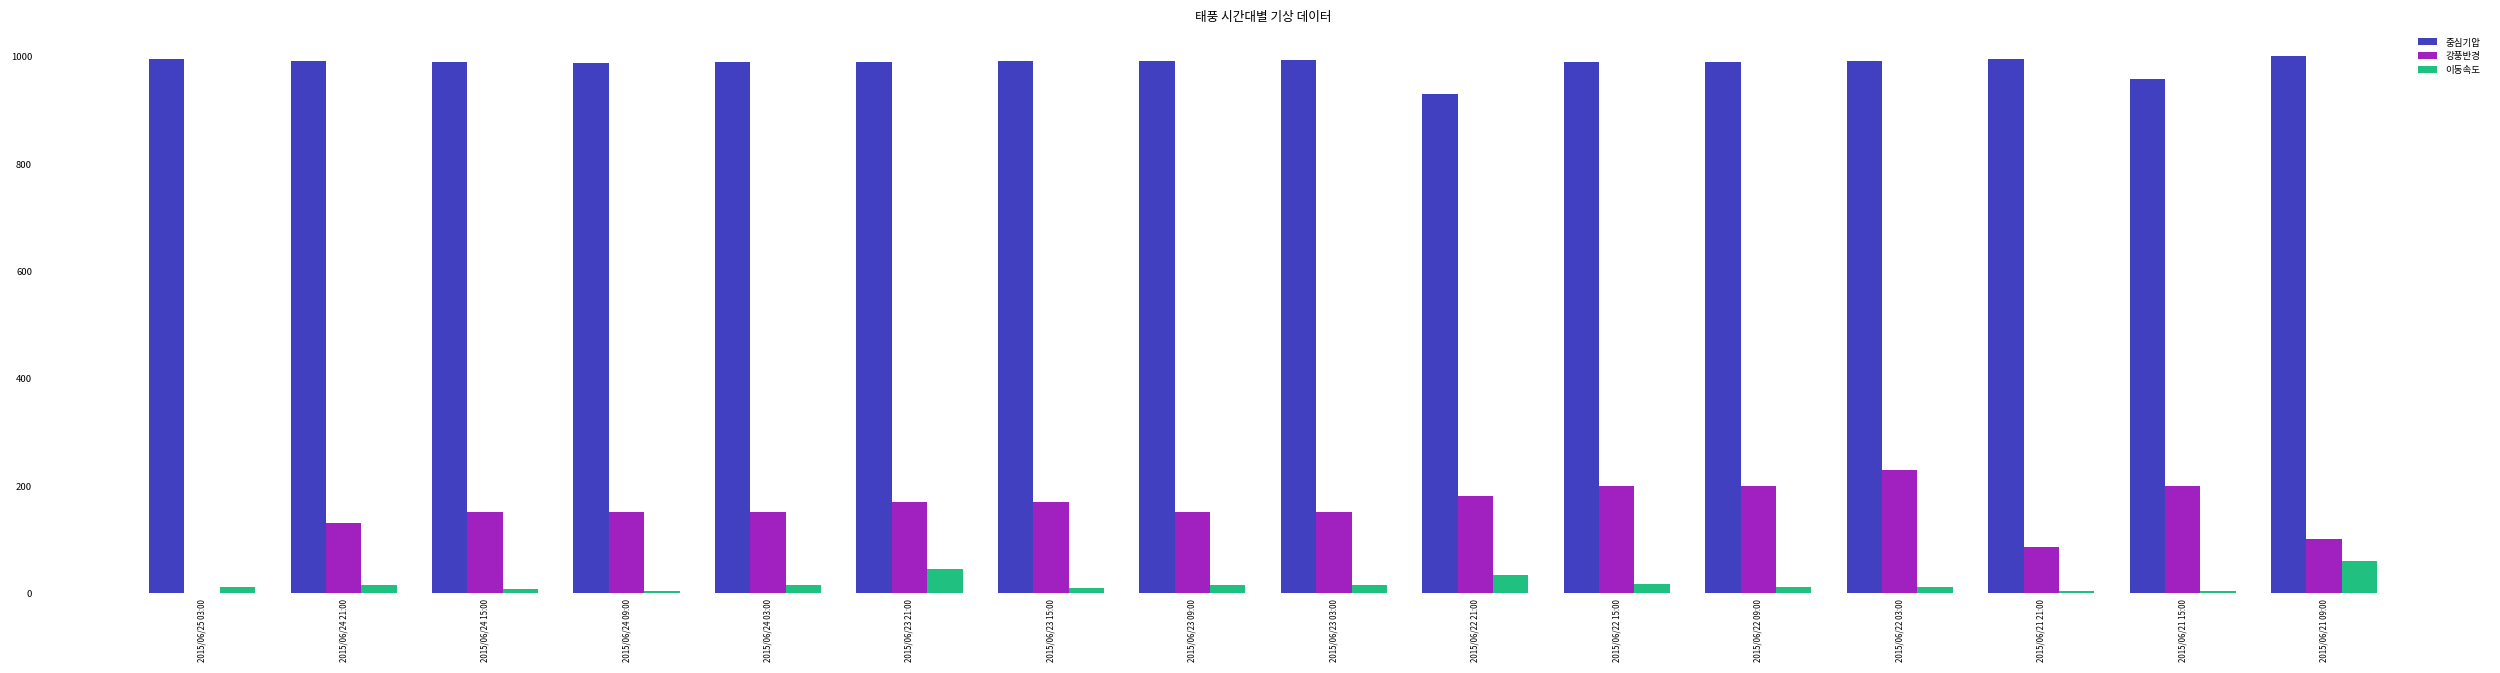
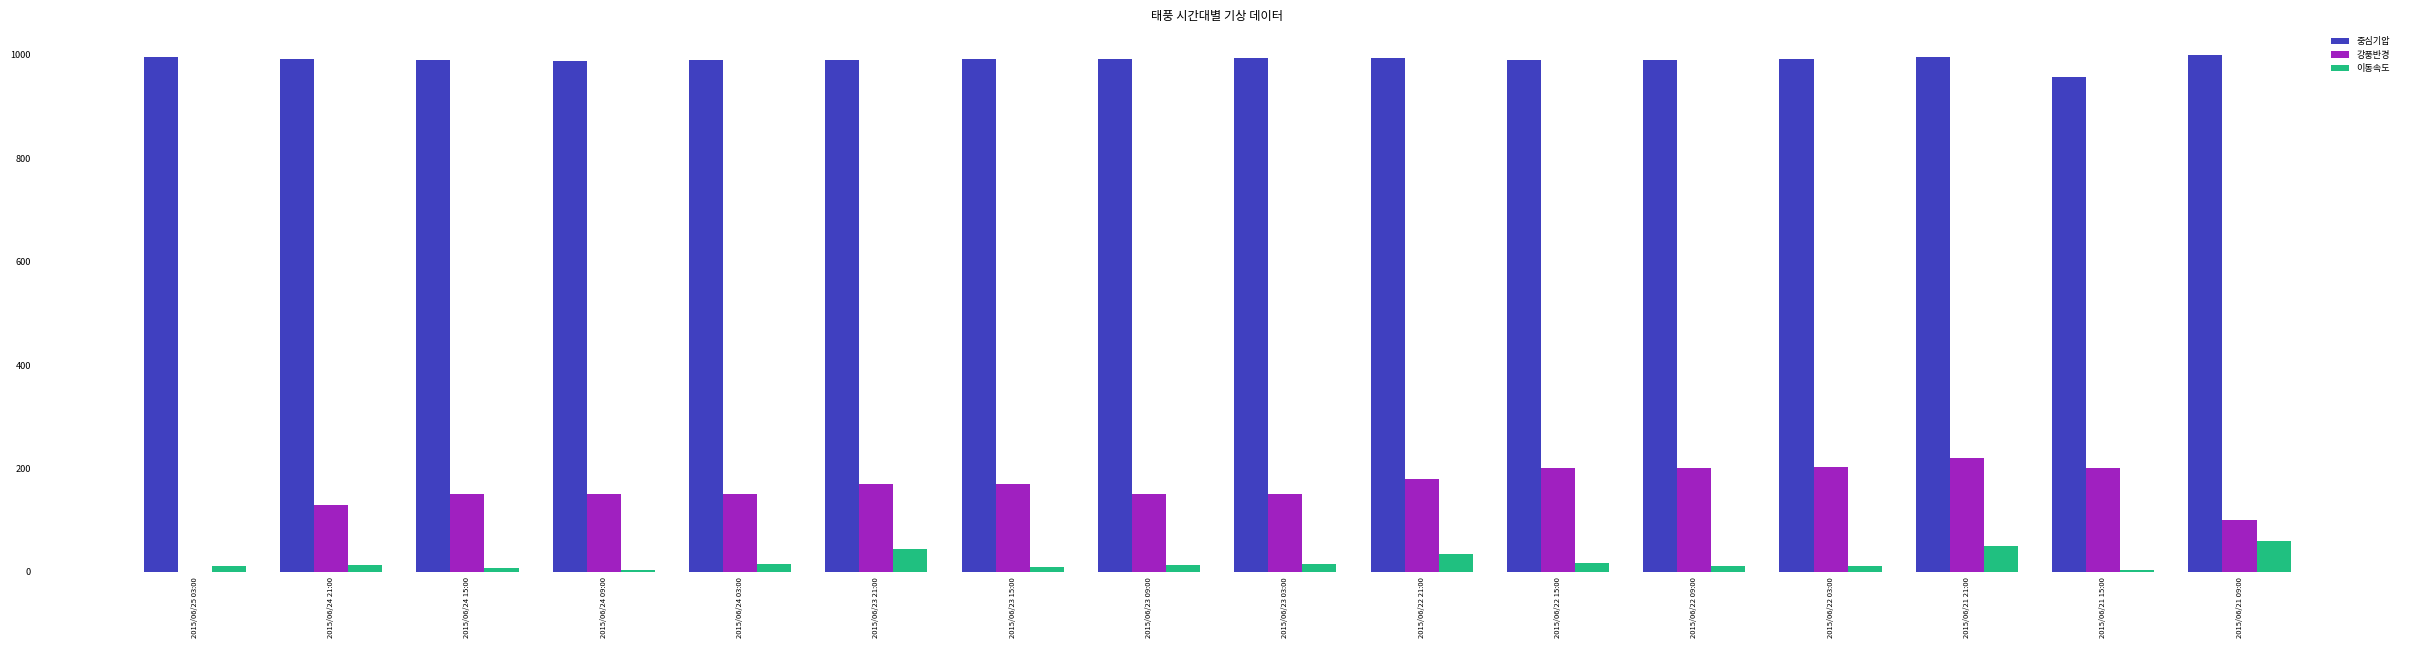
  {
    "중심기압": {
      "2015/06/25 03:00": 1000,
      "2015/06/24 21:00": 990,
      "2015/06/24 15:00": 990,
      "2015/06/24 09:00": 990,
      "2015/06/24 03:00": 990,
      "2015/06/23 21:00": 990,
      "2015/06/23 15:00": 990,
      "2015/06/23 09:00": 990,
      "2015/06/23 03:00": 990,
-     "2015/06/22 21:00": 930,
+     "2015/06/22 21:00": 990,
      "2015/06/22 15:00": 990,
      "2015/06/22 09:00": 990,
      "2015/06/22 03:00": 990,
      "2015/06/21 21:00": 1000,
      "2015/06/21 15:00": 960,
      "2015/06/21 09:00": 1000
    },
    "강풍반경": {
      "2015/06/25 03:00": 0,
      "2015/06/24 21:00": 130,
      "2015/06/24 15:00": 150,
      "2015/06/24 09:00": 150,
      "2015/06/24 03:00": 150,
      "2015/06/23 21:00": 170,
      "2015/06/23 15:00": 170,
      "2015/06/23 09:00": 150,
      "2015/06/23 03:00": 150,
      "2015/06/22 21:00": 180,
      "2015/06/22 15:00": 200,
      "2015/06/22 09:00": 200,
-     "2015/06/22 03:00": 230,
-     "2015/06/21 21:00": 90,
+     "2015/06/22 03:00": 200,
+     "2015/06/21 21:00": 220,
      "2015/06/21 15:00": 200,
      "2015/06/21 09:00": 100
    },
    "이동속도": {
      "2015/06/25 03:00": 10,
      "2015/06/24 21:00": 10,
      "2015/06/24 15:00": 10,
      "2015/06/24 03:00": 20,
      "2015/06/23 21:00": 40,
      "2015/06/23 15:00": 10,
      "2015/06/23 09:00": 10,
      "2015/06/23 03:00": 20,
      "2015/06/22 21:00": 30,
      "2015/06/22 15:00": 20,
      "2015/06/22 09:00": 10,
      "2015/06/22 03:00": 10,
-     "2015/06/21 21:00": 0,
+     "2015/06/21 21:00": 50,
      "2015/06/21 09:00": 60
    }
  }
